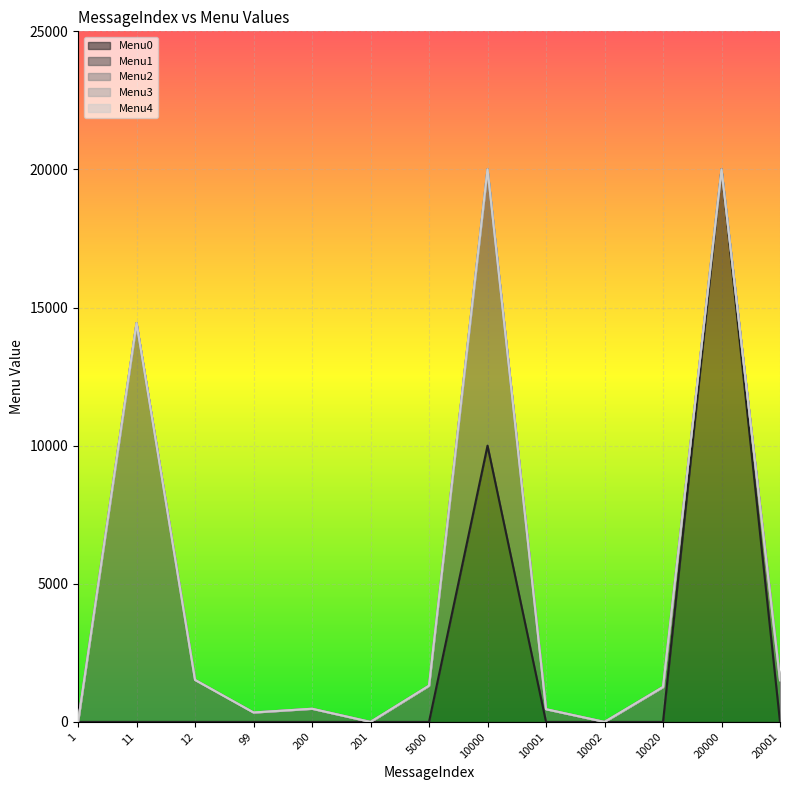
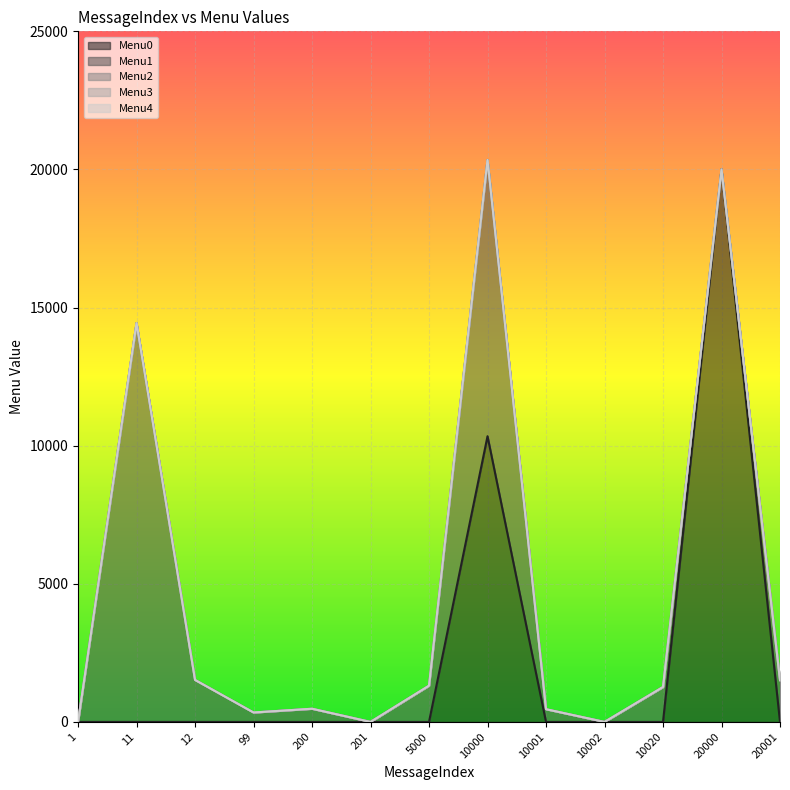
  {
    "Menu0": {
      "11": 0,
      "12": 0,
      "99": 0,
      "200": 0,
      "5000": 0,
-     "10000": 10000,
+     "10000": 10300,
      "10001": 0,
      "10020": 0,
      "20001": 0
    }
  }
